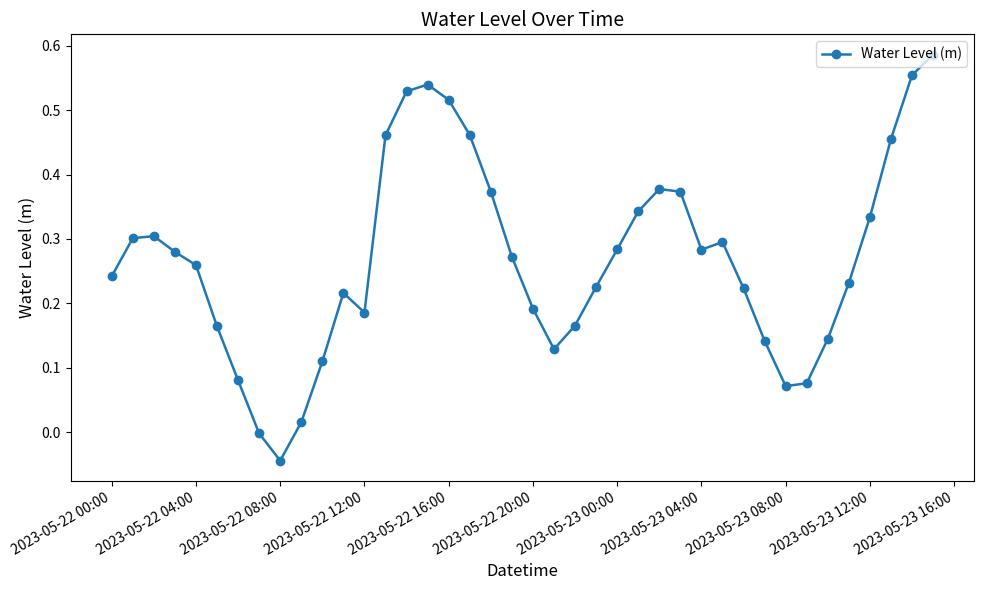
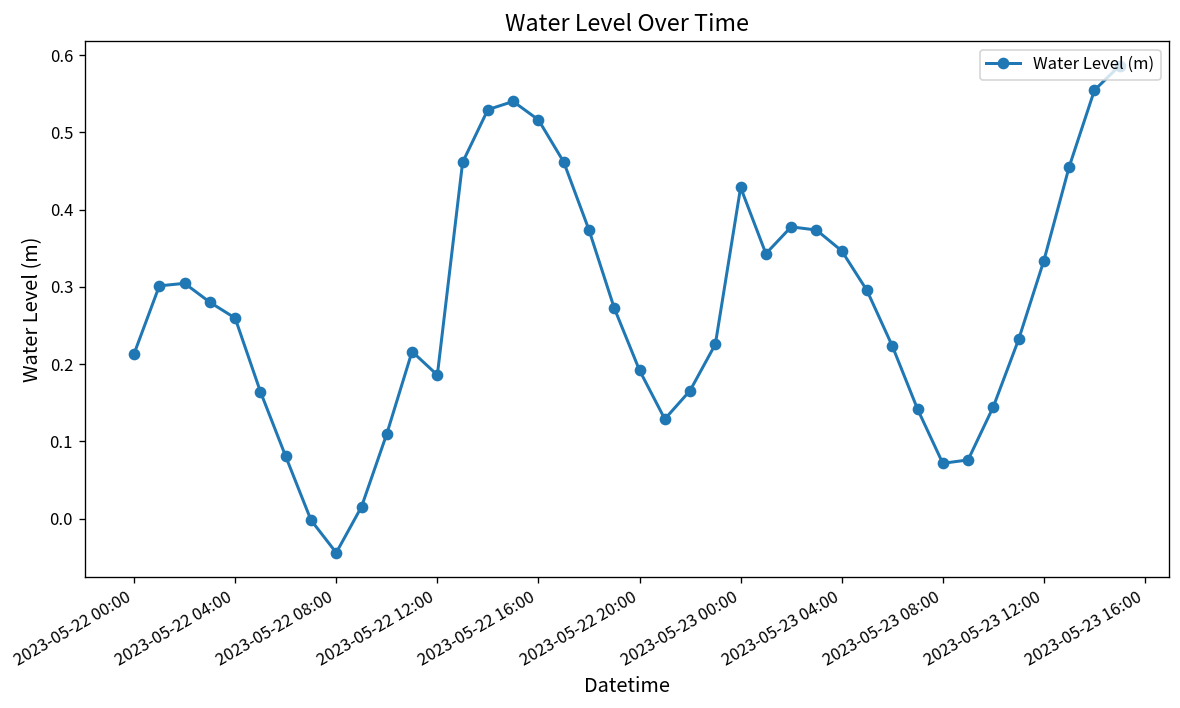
  {
-   "2023-05-22 00:00": 0.24,
+   "2023-05-22 00:00": 0.21,
    "2023-05-22 04:00": 0.26,
    "2023-05-22 08:00": -0.04,
    "2023-05-22 12:00": 0.19,
    "2023-05-22 16:00": 0.52,
    "2023-05-22 20:00": 0.19,
-   "2023-05-23 00:00": 0.28,
-   "2023-05-23 04:00": 0.28,
+   "2023-05-23 00:00": 0.43,
+   "2023-05-23 04:00": 0.35,
    "2023-05-23 08:00": 0.07,
    "2023-05-23 12:00": 0.33
  }
